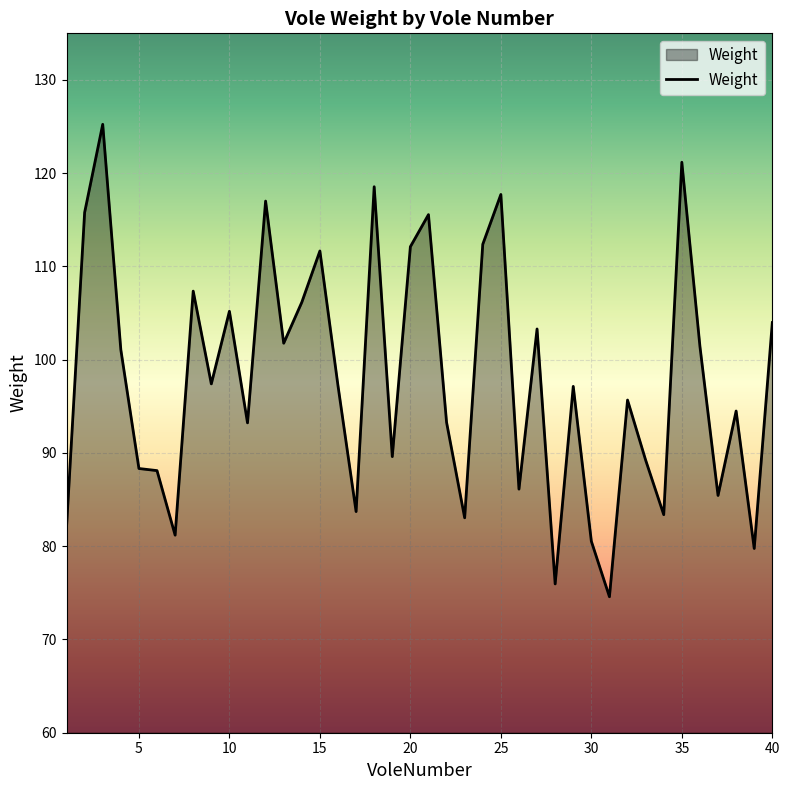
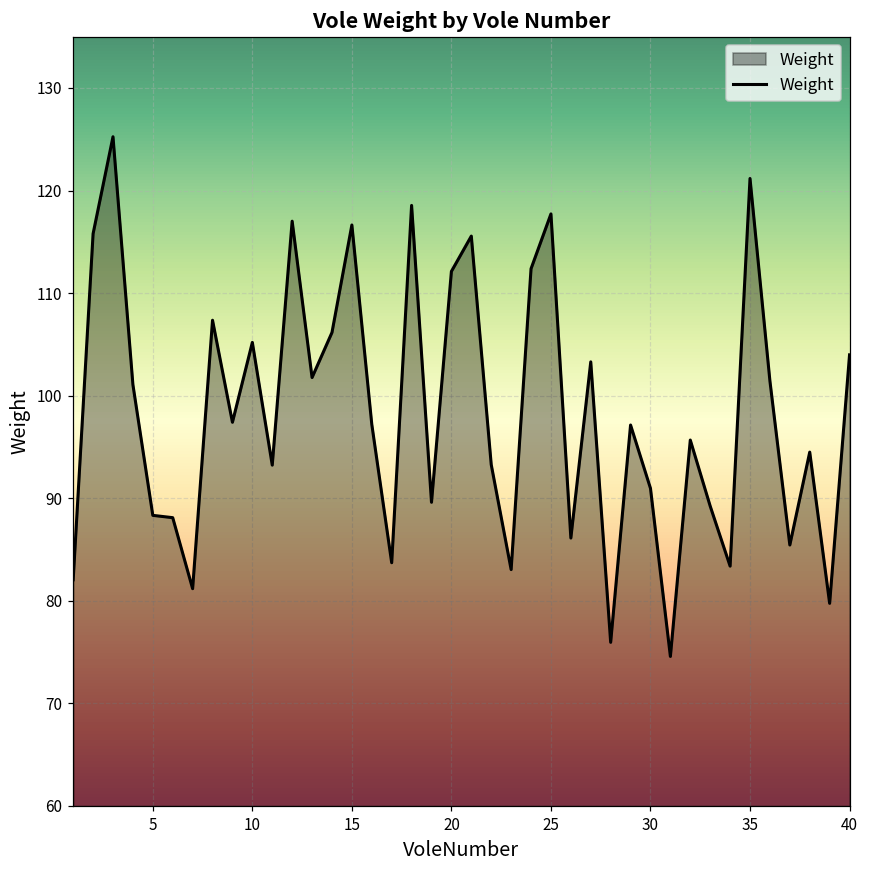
  {
    "5": 88,
    "10": 105,
-   "15": 112,
+   "15": 117,
    "20": 112,
    "25": 118,
-   "30": 81,
+   "30": 91,
    "35": 121,
    "40": 104
  }
